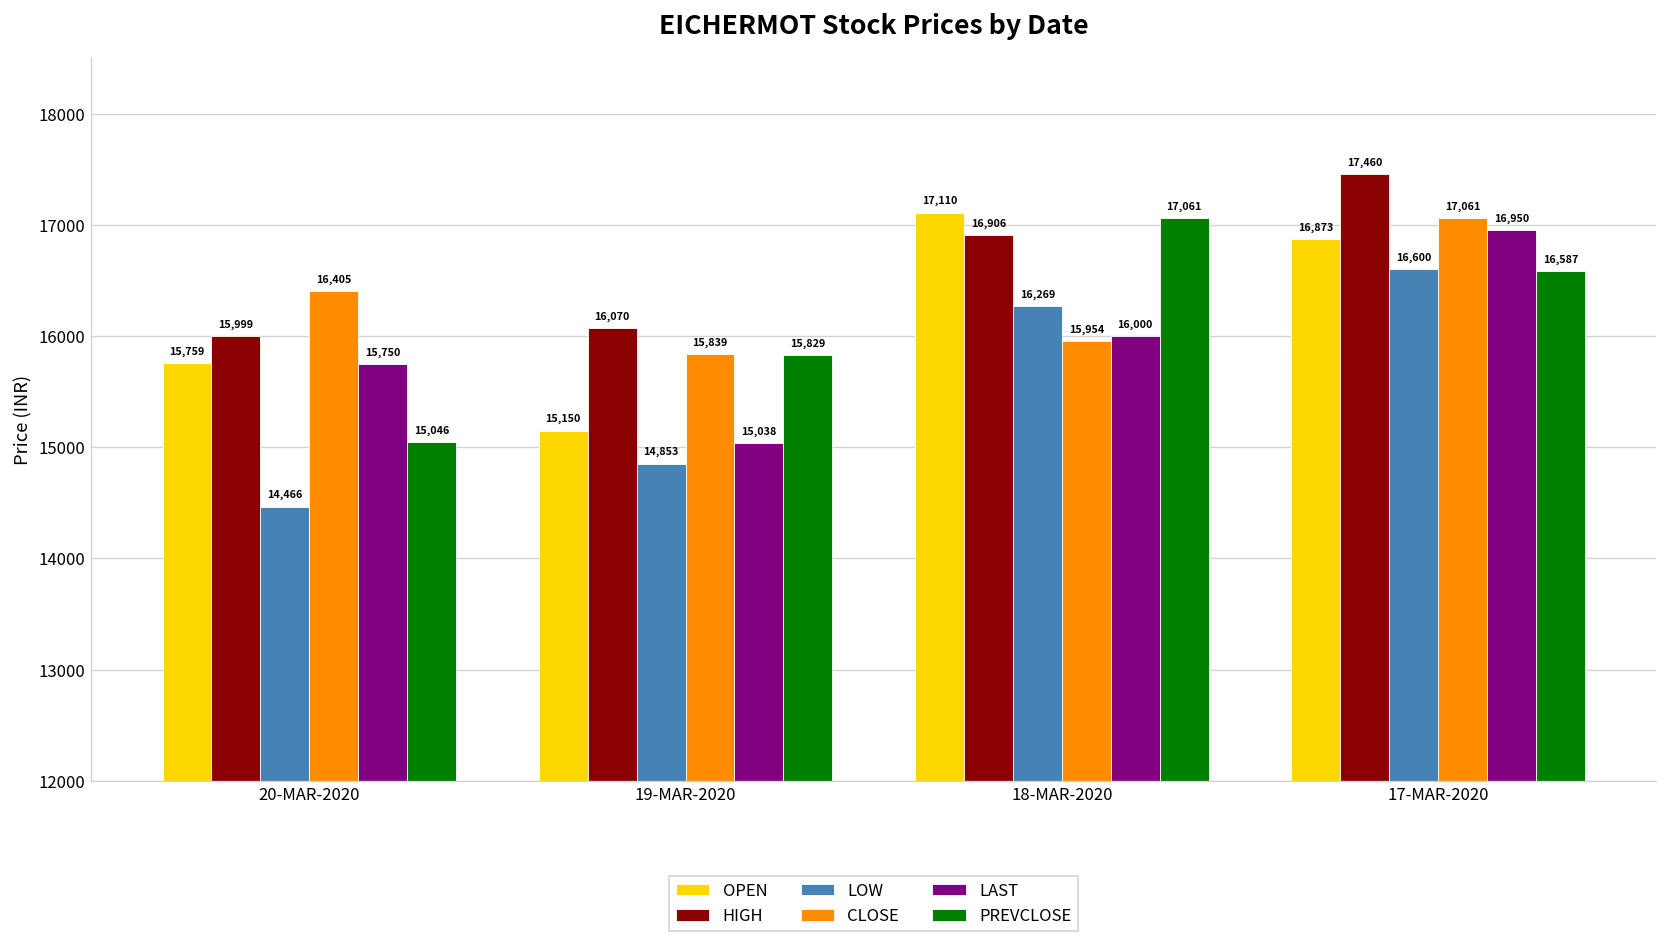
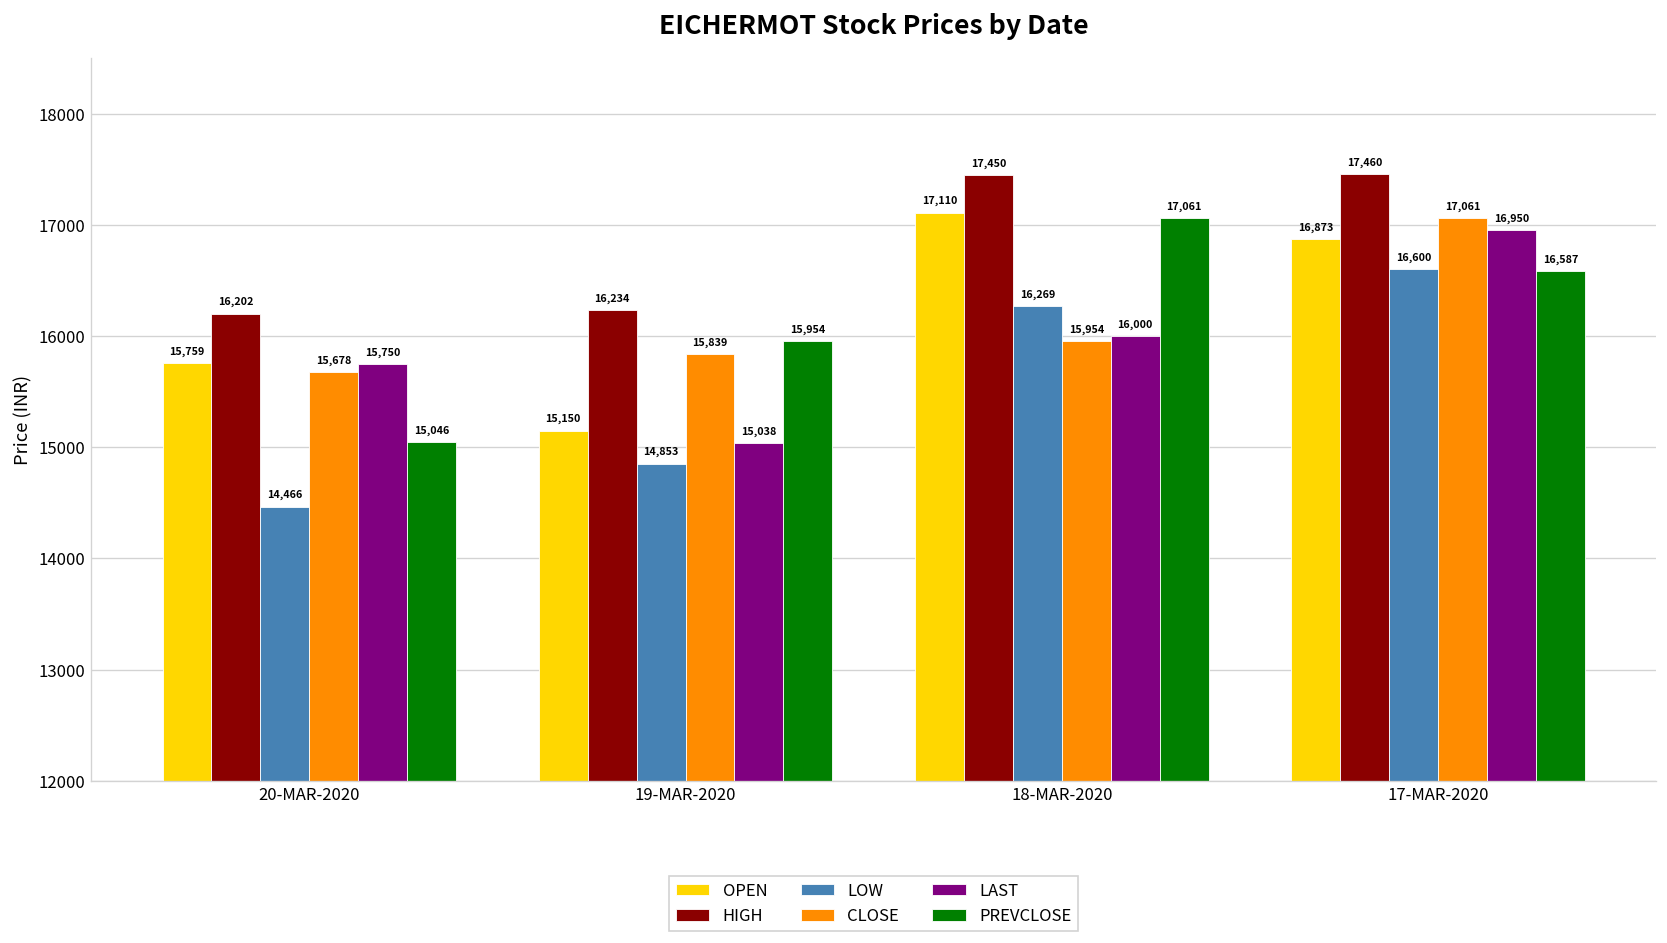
  {
    "OPEN": {
      "20-MAR-2020": "15,759",
      "19-MAR-2020": "15,150",
      "18-MAR-2020": "17,110",
      "17-MAR-2020": "16,873"
    },
    "HIGH": {
-     "20-MAR-2020": "15,999",
-     "19-MAR-2020": "16,070",
-     "18-MAR-2020": "16,906",
+     "20-MAR-2020": "16,202",
+     "19-MAR-2020": "16,234",
+     "18-MAR-2020": "17,450",
      "17-MAR-2020": "17,460"
    },
    "LOW": {
      "20-MAR-2020": "14,466",
      "19-MAR-2020": "14,853",
      "18-MAR-2020": "16,269",
      "17-MAR-2020": "16,600"
    },
    "CLOSE": {
-     "20-MAR-2020": "16,405",
+     "20-MAR-2020": "15,678",
      "19-MAR-2020": "15,839",
      "18-MAR-2020": "15,954",
      "17-MAR-2020": "17,061"
    },
    "LAST": {
      "20-MAR-2020": "15,750",
      "19-MAR-2020": "15,038",
      "18-MAR-2020": "16,000",
      "17-MAR-2020": "16,950"
    },
    "PREVCLOSE": {
      "20-MAR-2020": "15,046",
-     "19-MAR-2020": "15,829",
+     "19-MAR-2020": "15,954",
      "18-MAR-2020": "17,061",
      "17-MAR-2020": "16,587"
    }
  }
